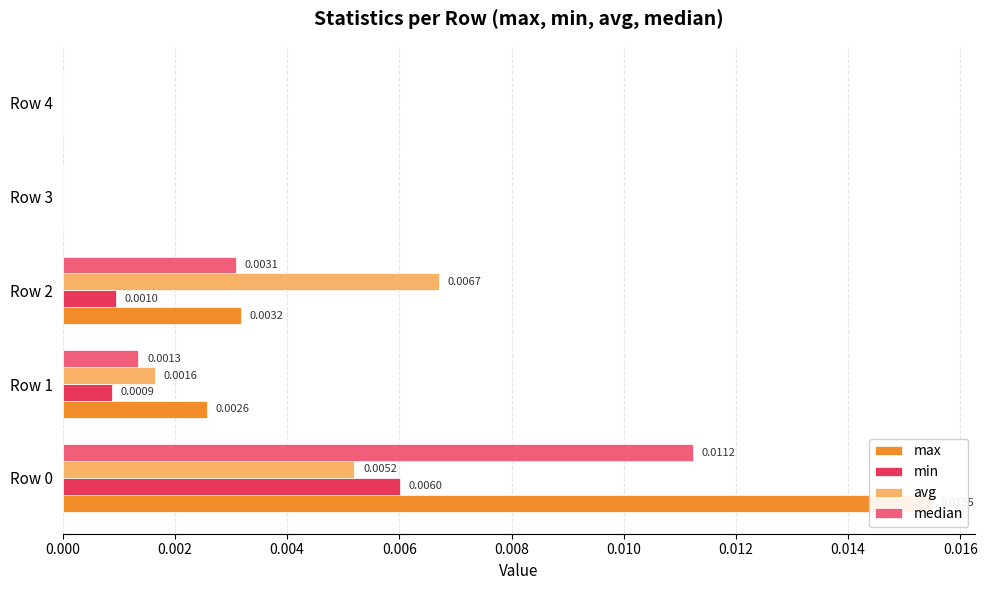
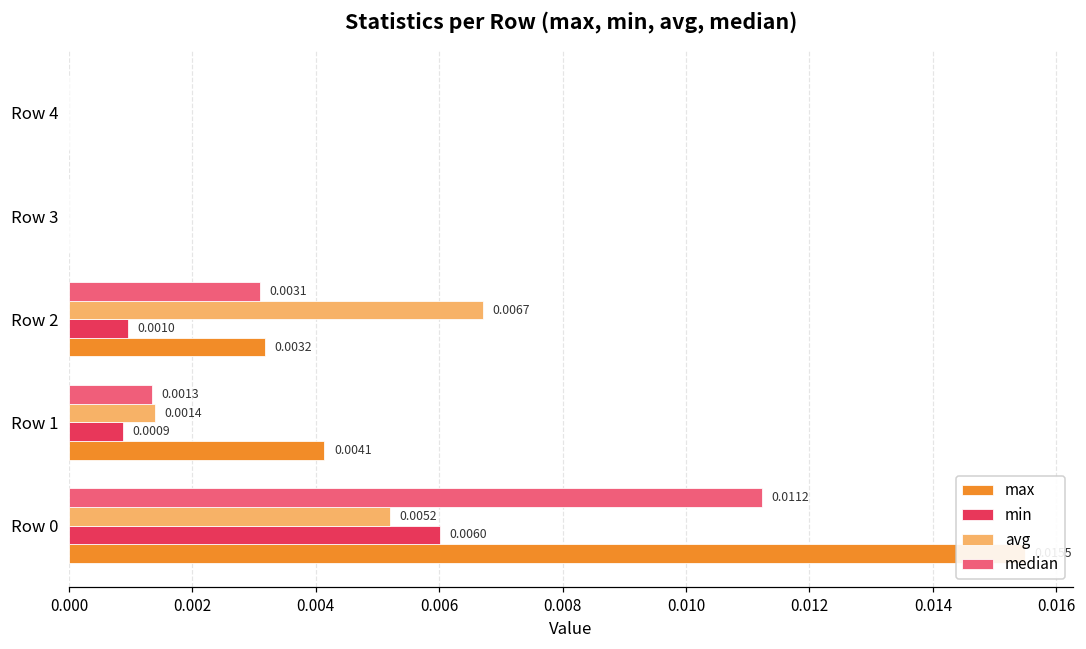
  {
    "max": {
      "Row 2": 0.0032,
-     "Row 1": 0.0026
+     "Row 1": 0.0041
    },
    "avg": {
      "Row 2": 0.0067,
-     "Row 1": 0.0016,
+     "Row 1": 0.0014,
      "Row 0": 0.0052
    }
  }
